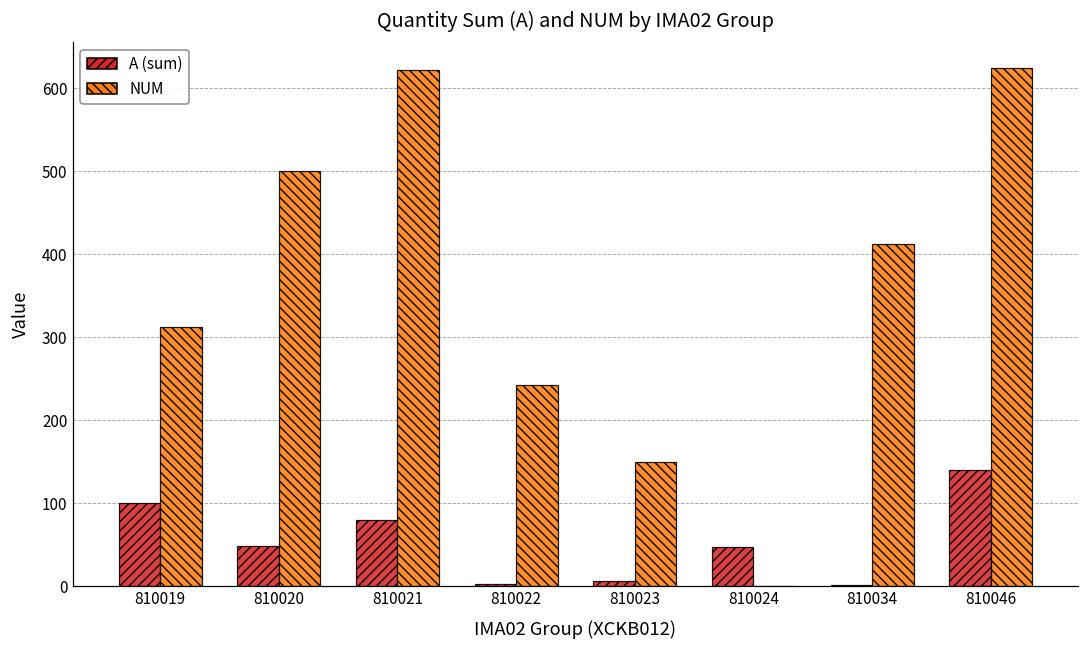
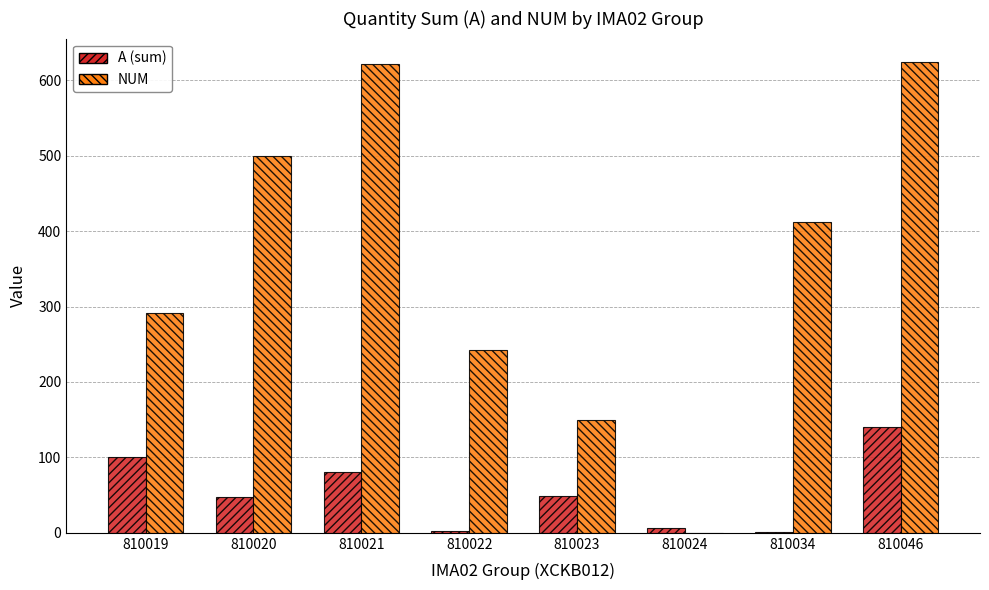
  {
    "A (sum)": {
      "810019": 100,
      "810020": 50,
      "810021": 80,
-     "810023": 10,
-     "810024": 50,
+     "810023": 50,
+     "810024": 10,
      "810046": 140
    },
    "NUM": {
-     "810019": 310,
+     "810019": 290,
      "810020": 500,
      "810021": 620,
      "810022": 240,
      "810023": 150,
      "810024": 0,
      "810034": 410,
      "810046": 620
    }
  }
